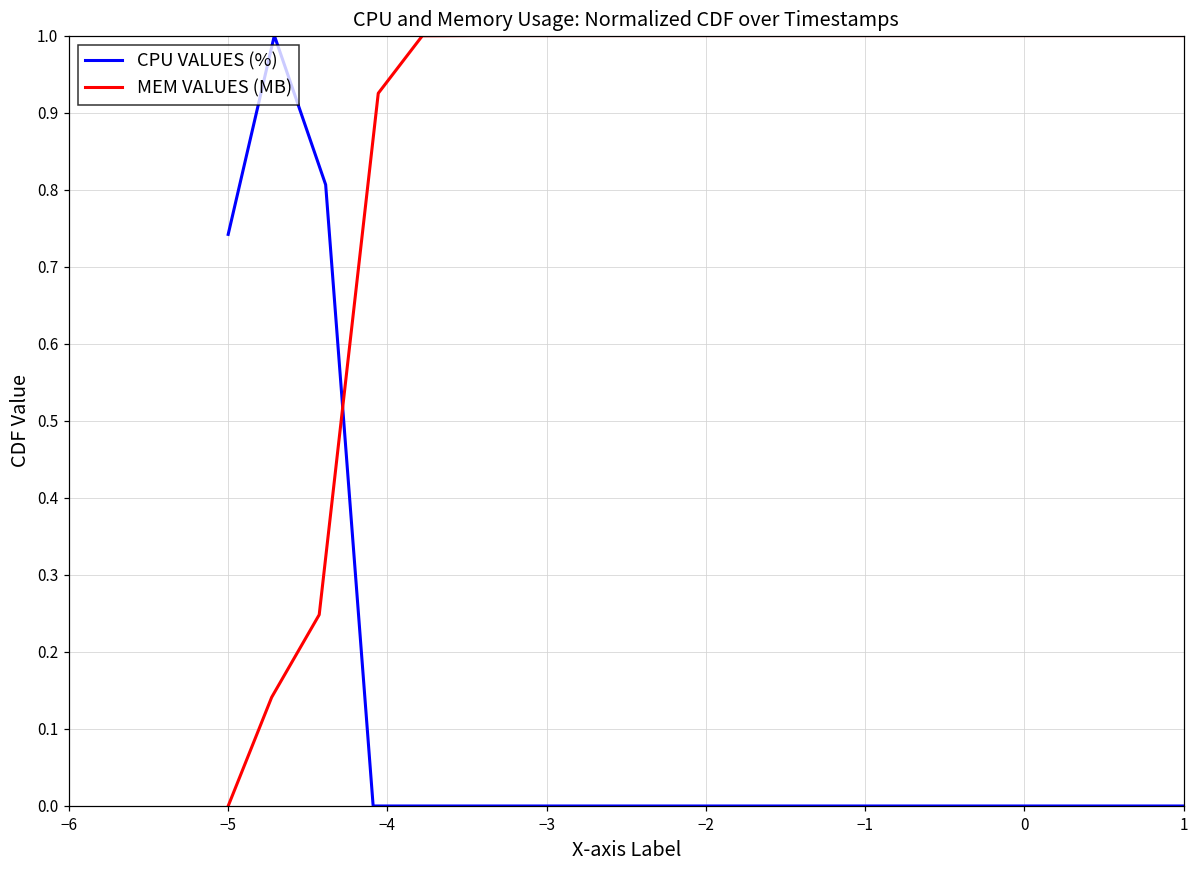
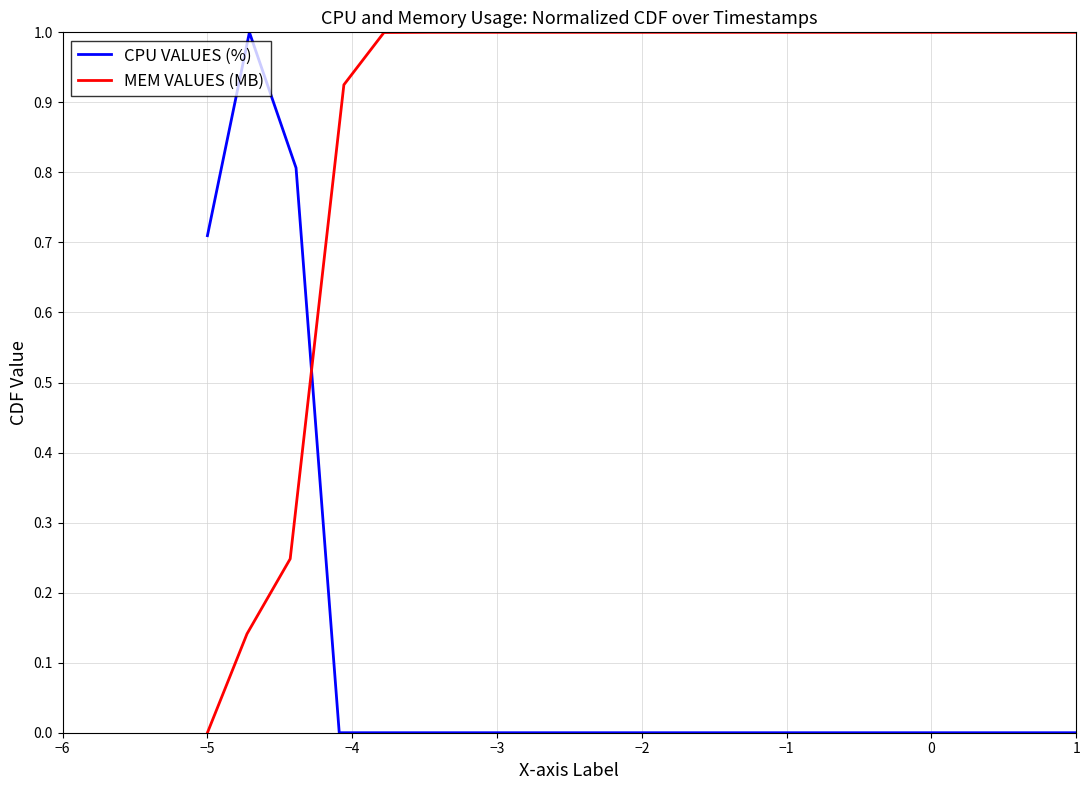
  {
    "CPU VALUES (%)": {
-     "−5": 0.74,
+     "−5": 0.71,
      "1": 0.00
    },
    "MEM VALUES (MB)": {
      "−5": 0.00,
      "1": 1.00
    }
  }
